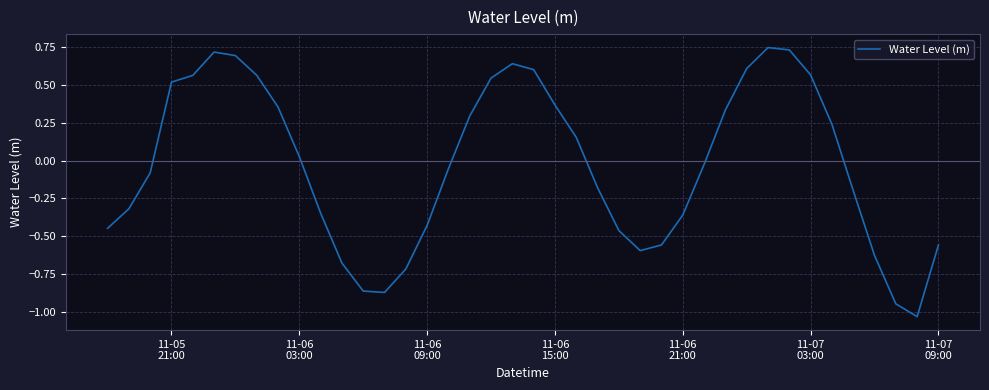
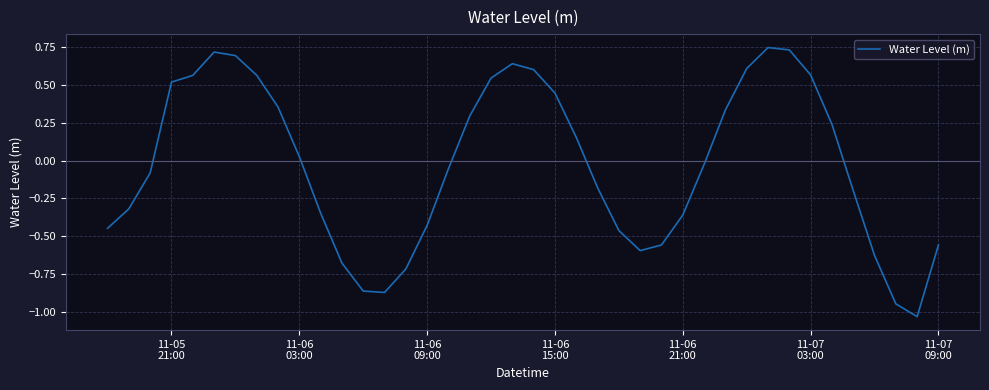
  {
    "11-05 21:00": 0.52,
    "11-06 03:00": 0.03,
    "11-06 09:00": -0.43,
-   "11-06 15:00": 0.37,
+   "11-06 15:00": 0.45,
    "11-06 21:00": -0.36,
    "11-07 03:00": 0.57,
    "11-07 09:00": -0.56
  }
